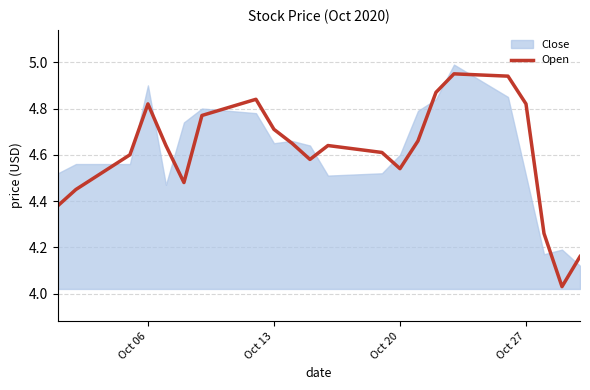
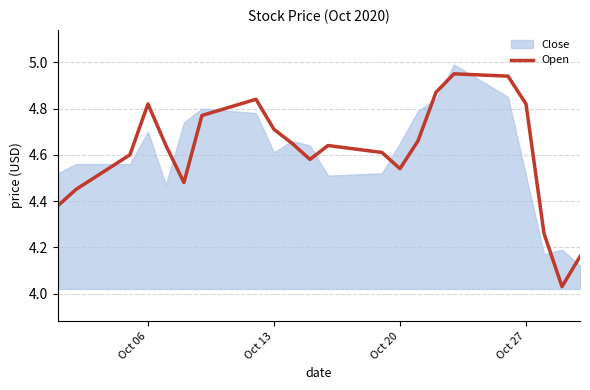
  {
    "Close": {
-     "Oct 06": 4.9,
-     "Oct 13": 4.65,
-     "Oct 20": 4.60,
+     "Oct 06": 4.7,
+     "Oct 13": 4.61,
+     "Oct 20": 4.65,
      "Oct 27": 4.51
    },
    "Open": {
      "Oct 06": 4.82,
      "Oct 13": 4.71,
      "Oct 20": 4.54,
      "Oct 27": 4.82
    }
  }
